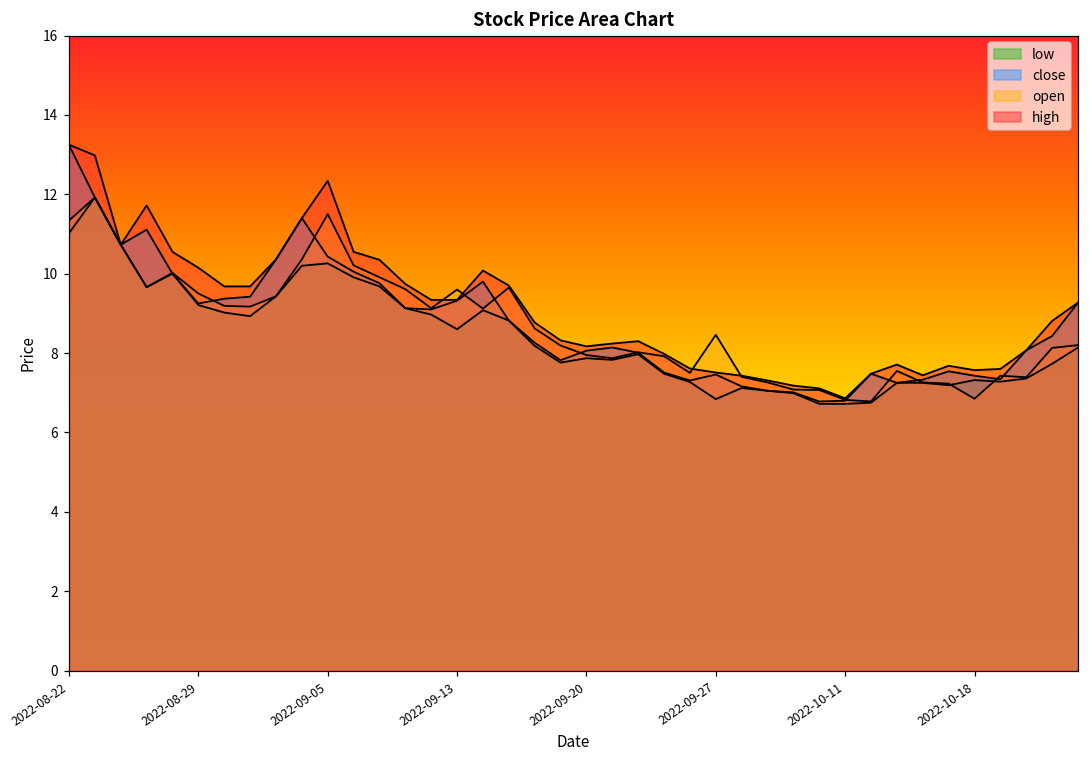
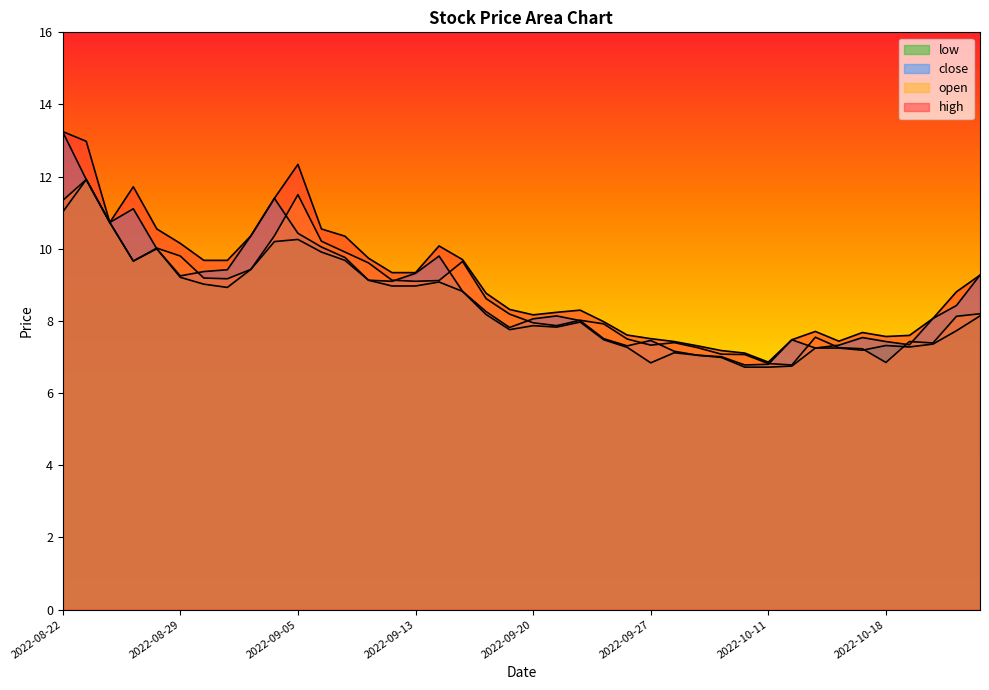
  {
    "low": {
      "2022-08-22": 11.0,
      "2022-09-05": 10.3,
-     "2022-09-13": 8.6,
+     "2022-09-13": 9.0,
      "2022-09-20": 7.9,
      "2022-09-27": 6.8,
      "2022-10-11": 6.7,
      "2022-10-18": 7.3
    },
    "close": {
      "2022-09-05": 10.4,
      "2022-09-20": 8.1,
      "2022-10-18": 7.4
    },
    "open": {
      "2022-08-22": 11.3,
-     "2022-08-29": 9.5,
+     "2022-08-29": 9.8,
      "2022-09-05": 11.5,
-     "2022-09-13": 9.6,
+     "2022-09-13": 9.1,
      "2022-09-20": 8.0,
-     "2022-09-27": 8.5,
+     "2022-09-27": 7.3,
      "2022-10-18": 6.9
    },
    "high": {
      "2022-08-29": 10.2,
      "2022-09-05": 12.3,
      "2022-09-20": 8.2,
      "2022-10-18": 7.6
    }
  }
